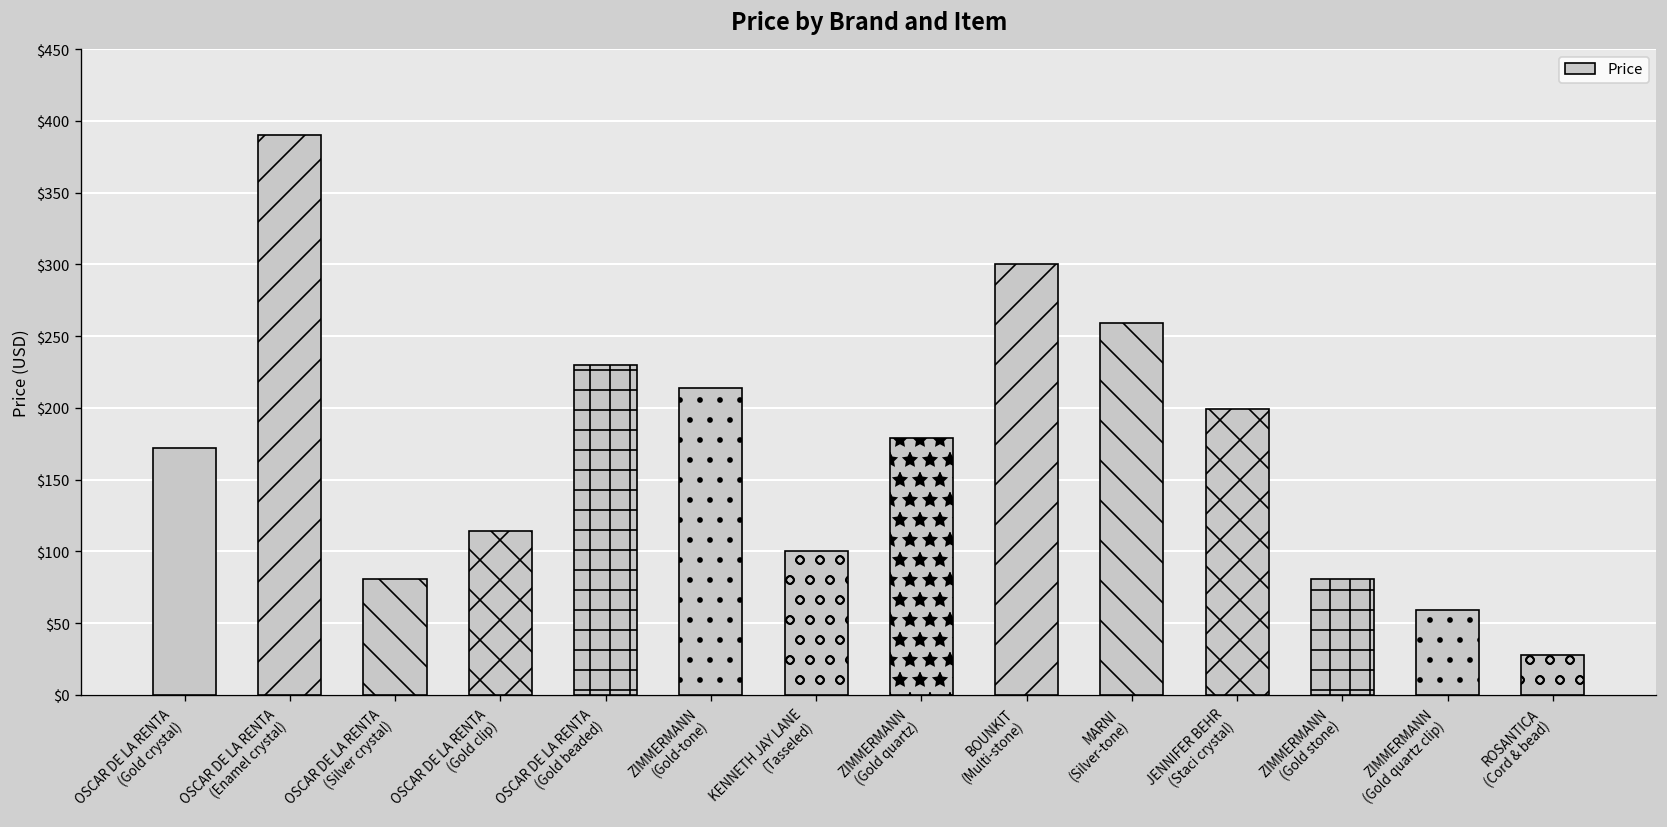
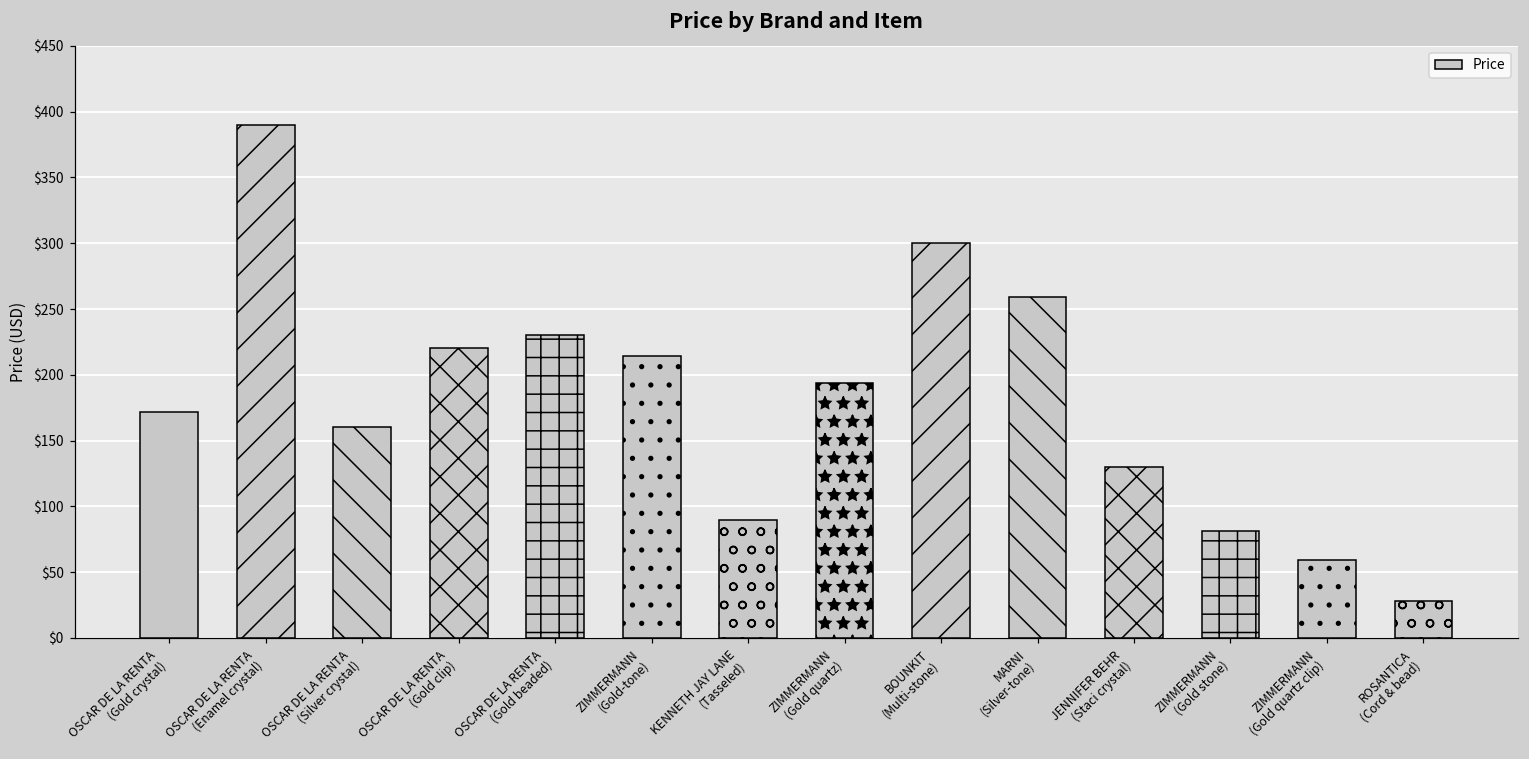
  {
    "OSCAR DE LA RENTA (Gold crystal)": "$172",
    "OSCAR DE LA RENTA (Enamel crystal)": "$390",
-   "OSCAR DE LA RENTA (Silver crystal)": "$81",
-   "OSCAR DE LA RENTA (Gold clip)": "$114",
+   "OSCAR DE LA RENTA (Silver crystal)": "$160",
+   "OSCAR DE LA RENTA (Gold clip)": "$220",
    "OSCAR DE LA RENTA (Gold beaded)": "$230",
    "ZIMMERMANN (Gold-tone)": "$214",
-   "KENNETH JAY LANE (Tasseled)": "$100",
-   "ZIMMERMANN (Gold quartz)": "$179",
+   "KENNETH JAY LANE (Tasseled)": "$90",
+   "ZIMMERMANN (Gold quartz)": "$194",
    "BOUNKIT (Multi-stone)": "$300",
    "MARNI (Silver-tone)": "$259",
-   "JENNIFER BEHR (Staci crystal)": "$199",
+   "JENNIFER BEHR (Staci crystal)": "$130",
    "ZIMMERMANN (Gold stone)": "$81",
    "ZIMMERMANN (Gold quartz clip)": "$59",
    "ROSANTICA (Cord & bead)": "$28"
  }
